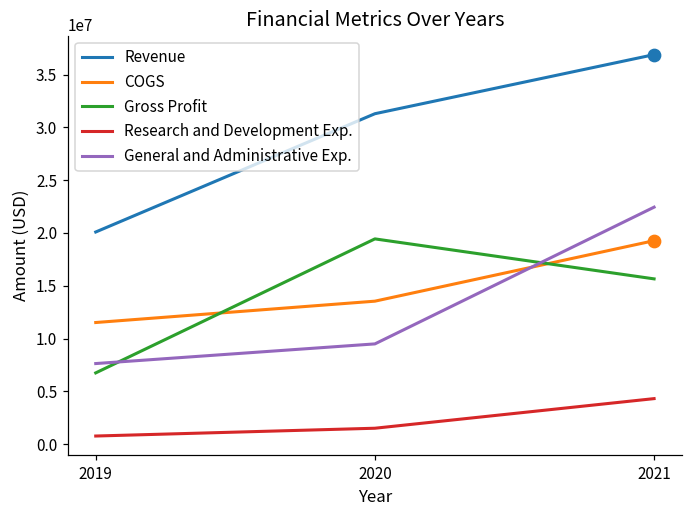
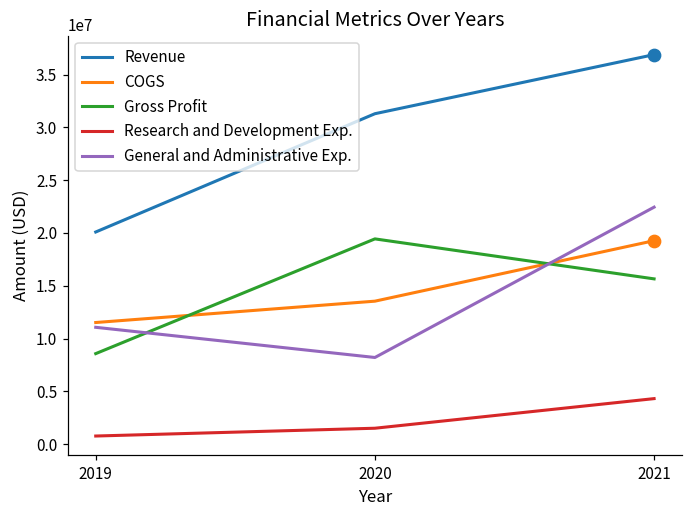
  {
    "Gross Profit": {
-     "2019": 7000000,
+     "2019": 9000000,
      "2020": 19000000,
      "2021": 16000000
    },
    "Research and Development Exp.": {
      "2019": 1000000,
      "2020": 2000000,
      "2021": 4000000
    },
    "General and Administrative Exp.": {
-     "2019": 8000000,
-     "2020": 9000000,
+     "2019": 11000000,
+     "2020": 8000000,
      "2021": 22000000
    }
  }
